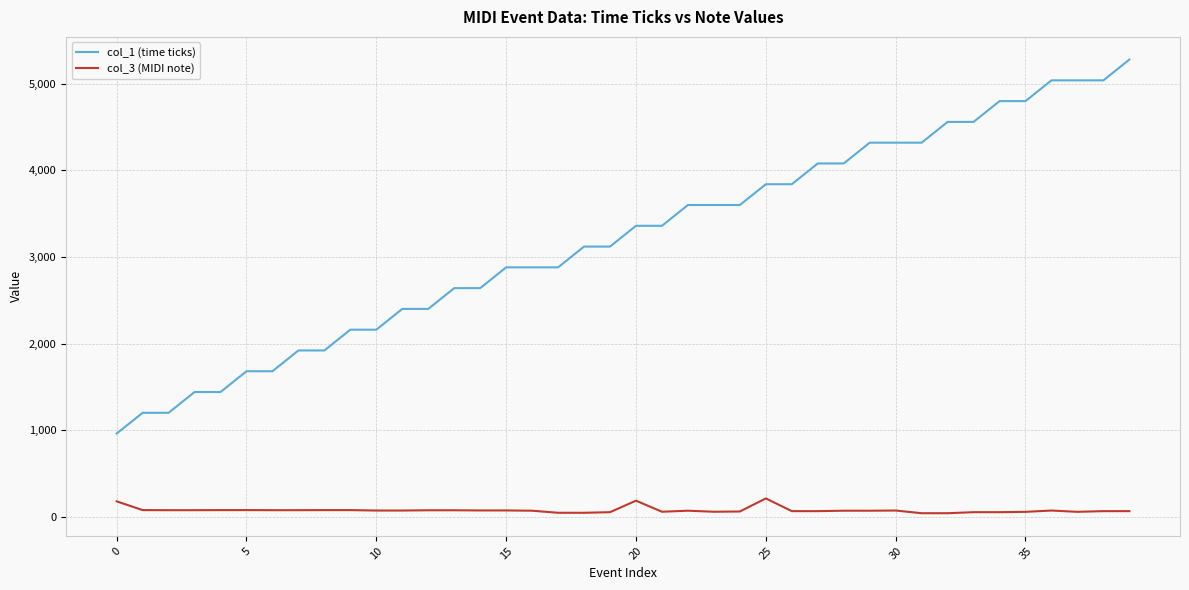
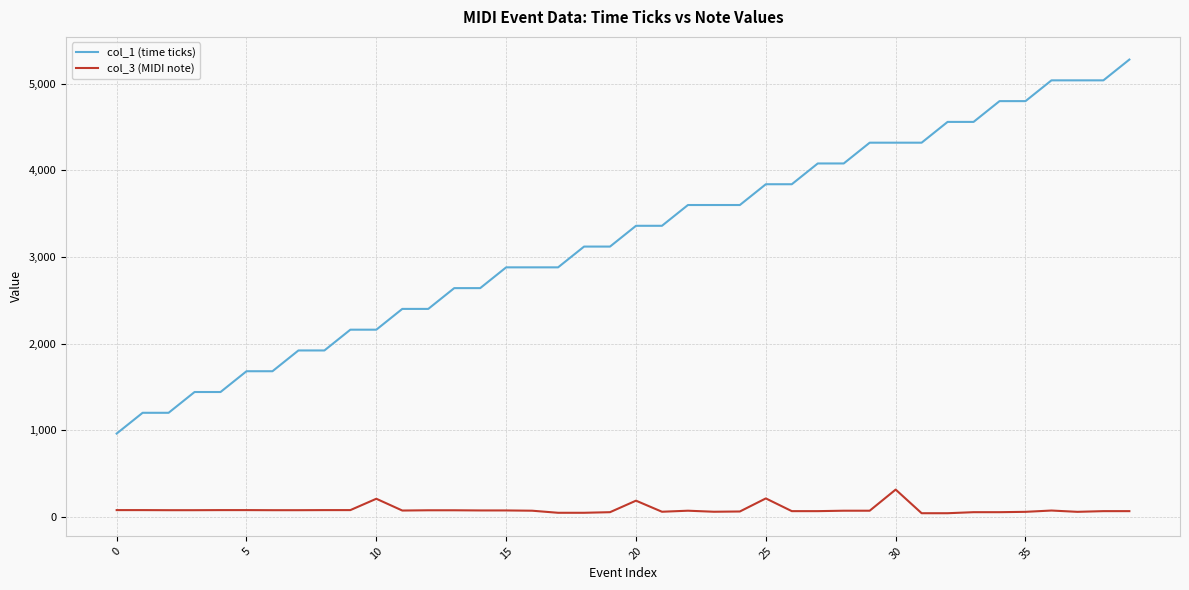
  {
    "col_1 (time ticks)": {
      "0": "1,000",
      "5": "1,700",
      "10": "2,200",
      "15": "2,900",
      "20": "3,400",
      "25": "3,800",
      "30": "4,300",
      "35": "4,800"
    },
    "col_3 (MIDI note)": {
-     "0": "200",
+     "0": "100",
      "5": "100",
-     "10": "100",
+     "10": "200",
      "15": "100",
      "20": "200",
      "25": "200",
-     "30": "100",
+     "30": "300",
      "35": "100"
    }
  }
